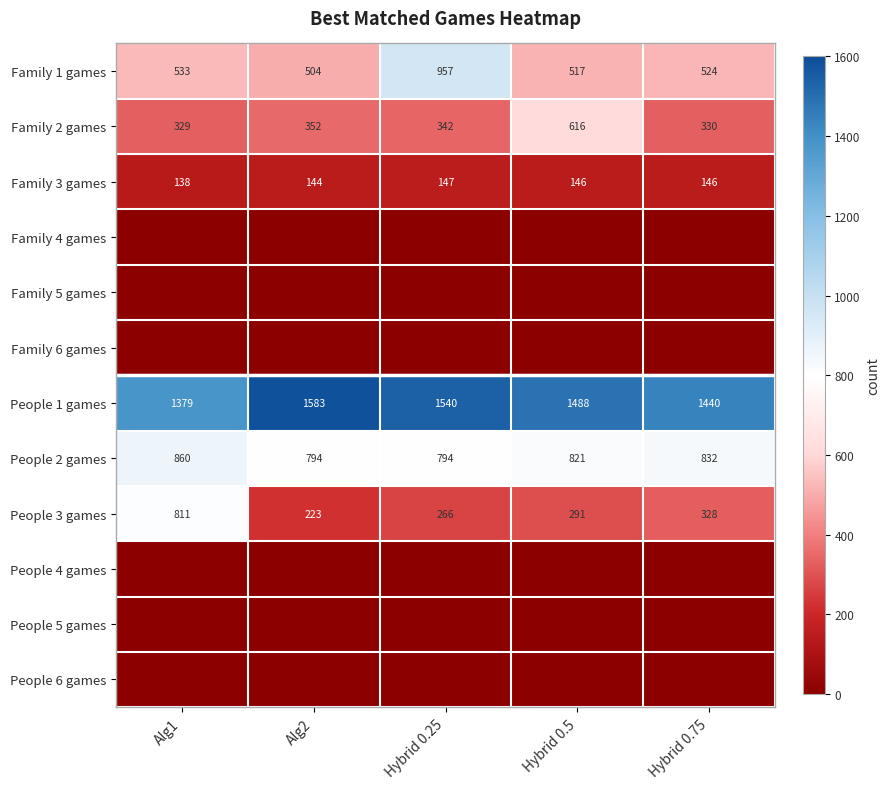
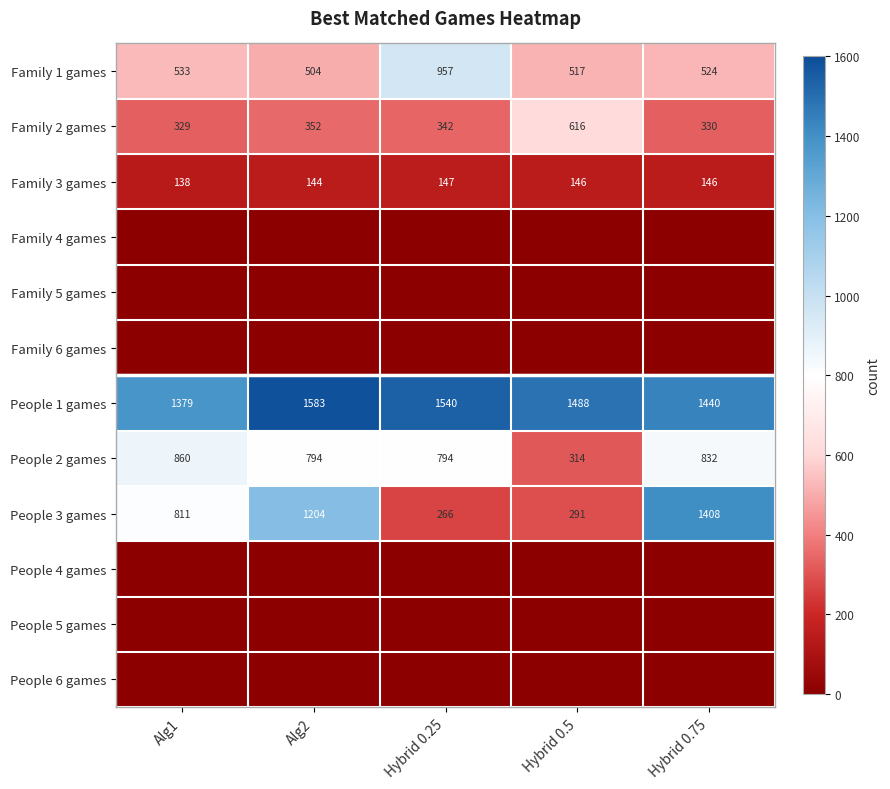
  {
    "Family 1 games": {
      "Alg1": 533,
      "Alg2": 504,
      "Hybrid 0.25": 957,
      "Hybrid 0.5": 517,
      "Hybrid 0.75": 524
    },
    "Family 2 games": {
      "Alg1": 329,
      "Alg2": 352,
      "Hybrid 0.25": 342,
      "Hybrid 0.5": 616,
      "Hybrid 0.75": 330
    },
    "Family 3 games": {
      "Alg1": 138,
      "Alg2": 144,
      "Hybrid 0.25": 147,
      "Hybrid 0.5": 146,
      "Hybrid 0.75": 146
    },
    "People 1 games": {
      "Alg1": 1379,
      "Alg2": 1583,
      "Hybrid 0.25": 1540,
      "Hybrid 0.5": 1488,
      "Hybrid 0.75": 1440
    },
    "People 2 games": {
      "Alg1": 860,
      "Alg2": 794,
      "Hybrid 0.25": 794,
-     "Hybrid 0.5": 821,
+     "Hybrid 0.5": 314,
      "Hybrid 0.75": 832
    },
    "People 3 games": {
      "Alg1": 811,
-     "Alg2": 223,
+     "Alg2": 1204,
      "Hybrid 0.25": 266,
      "Hybrid 0.5": 291,
-     "Hybrid 0.75": 328
+     "Hybrid 0.75": 1408
    }
  }
